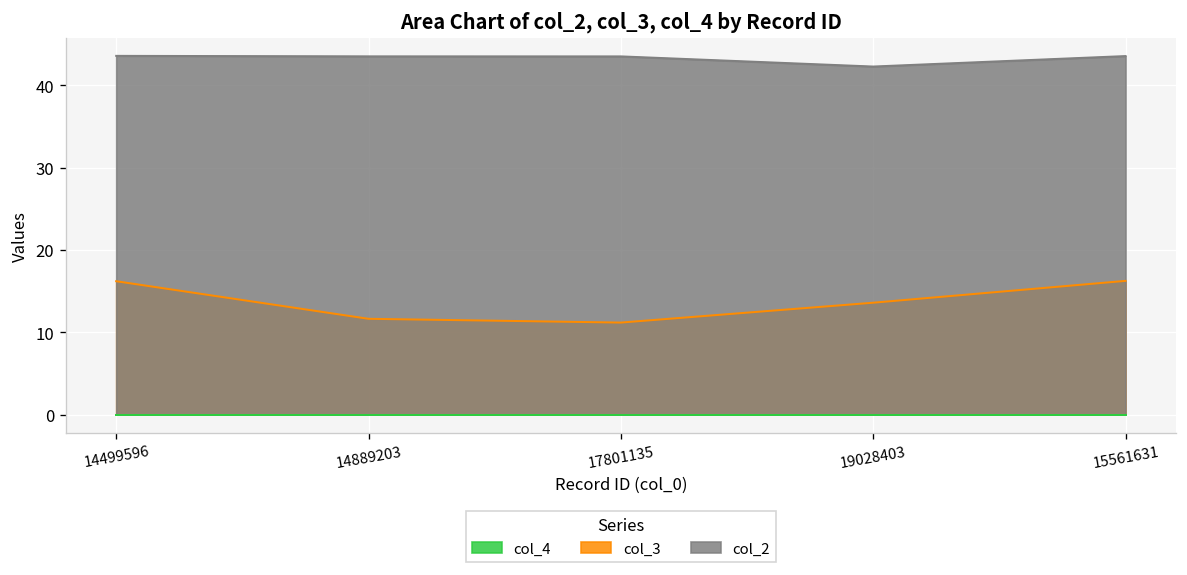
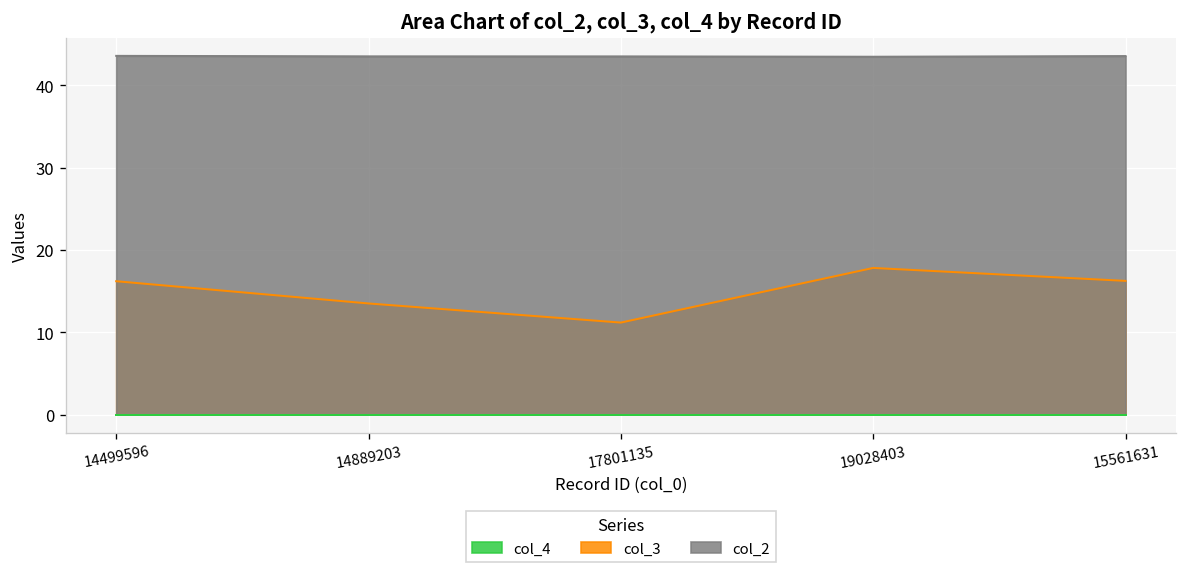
  {
    "col_3": {
      "14499596": 16,
-     "14889203": 12,
+     "14889203": 13,
      "17801135": 11,
-     "19028403": 14,
+     "19028403": 18,
      "15561631": 16
    },
    "col_2": {
      "14499596": 44,
      "14889203": 43,
      "17801135": 43,
-     "19028403": 42,
+     "19028403": 43,
      "15561631": 44
    },
    "col_4": {
      "14499596": 0,
      "14889203": 0,
      "17801135": 0,
      "19028403": 0,
      "15561631": 0
    }
  }
